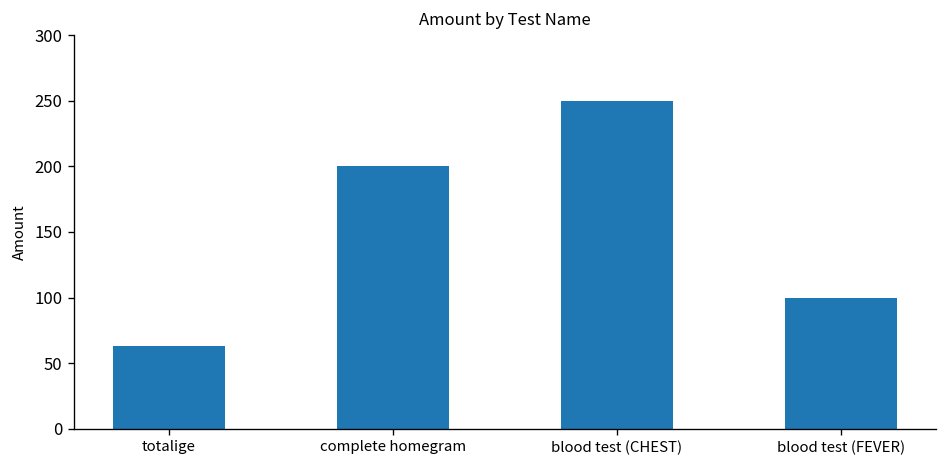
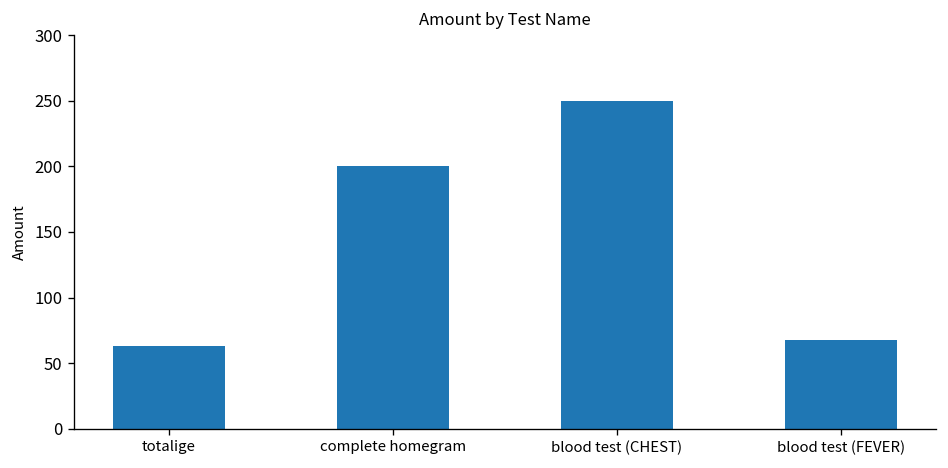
  {
    "totalige": 63,
    "complete homegram": 200,
    "blood test (CHEST)": 250,
-   "blood test (FEVER)": 100
+   "blood test (FEVER)": 68
  }
